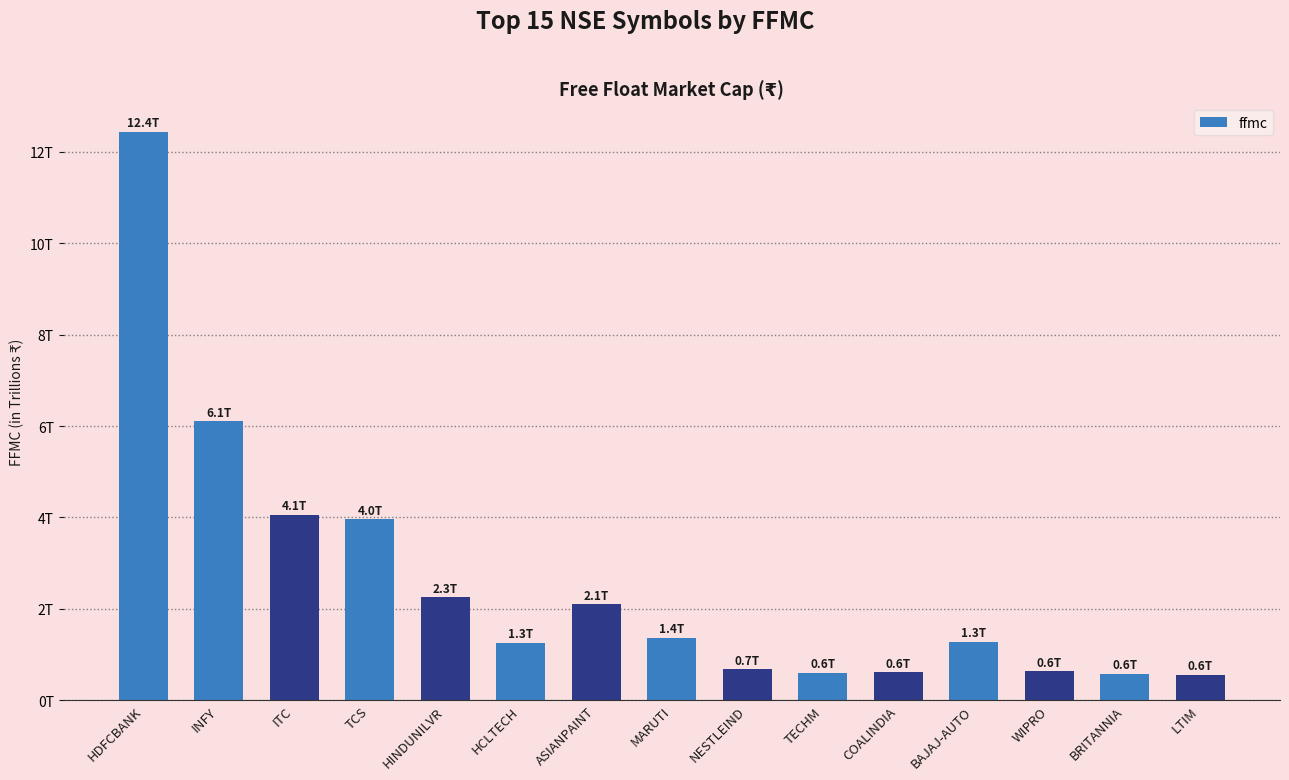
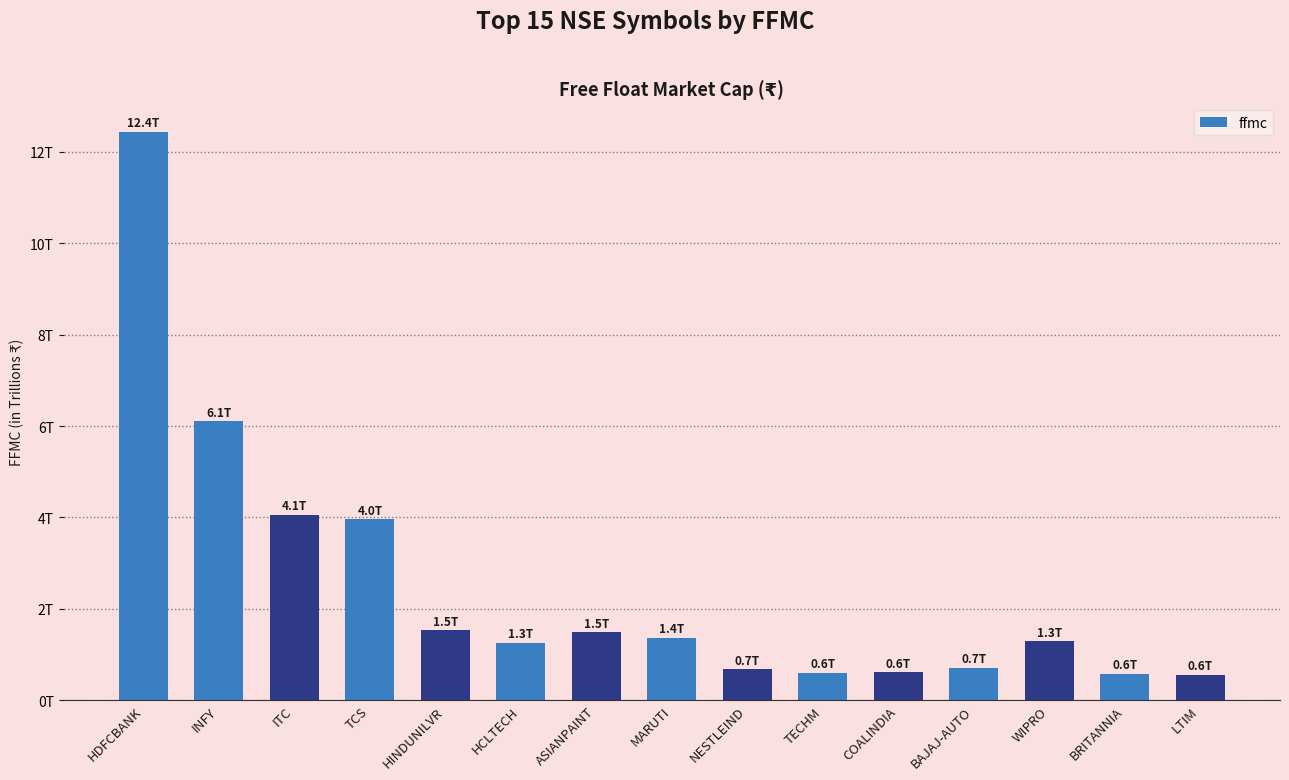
  {
    "HDFCBANK": "12.4T",
    "INFY": "6.1T",
    "ITC": "4.1T",
    "TCS": "4.0T",
-   "HINDUNILVR": "2.3T",
+   "HINDUNILVR": "1.5T",
    "HCLTECH": "1.3T",
-   "ASIANPAINT": "2.1T",
+   "ASIANPAINT": "1.5T",
    "MARUTI": "1.4T",
    "NESTLEIND": "0.7T",
    "TECHM": "0.6T",
    "COALINDIA": "0.6T",
-   "BAJAJ-AUTO": "1.3T",
-   "WIPRO": "0.6T",
+   "BAJAJ-AUTO": "0.7T",
+   "WIPRO": "1.3T",
    "BRITANNIA": "0.6T",
    "LTIM": "0.6T"
  }
